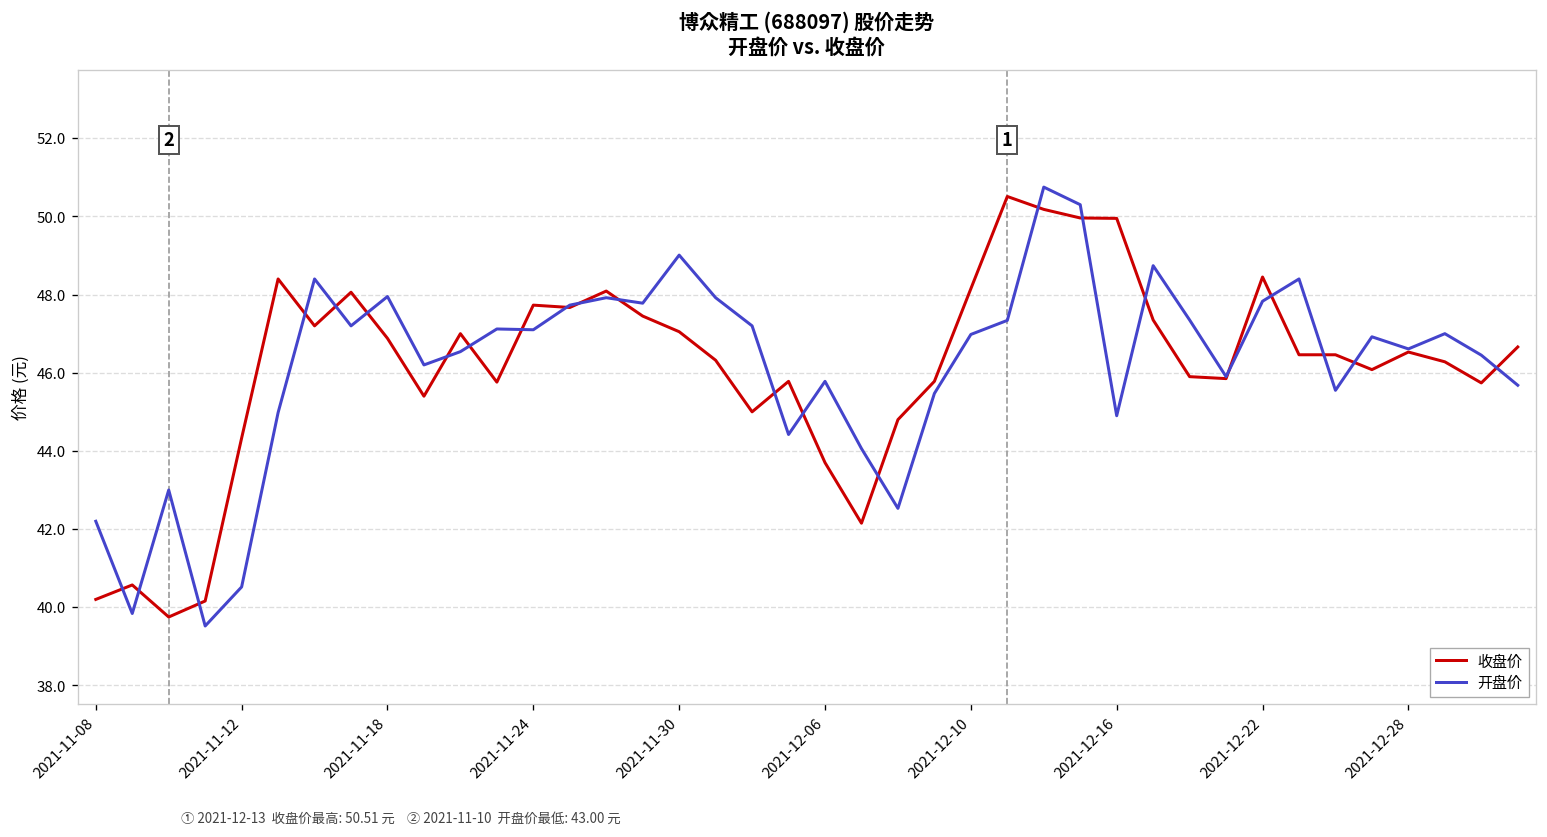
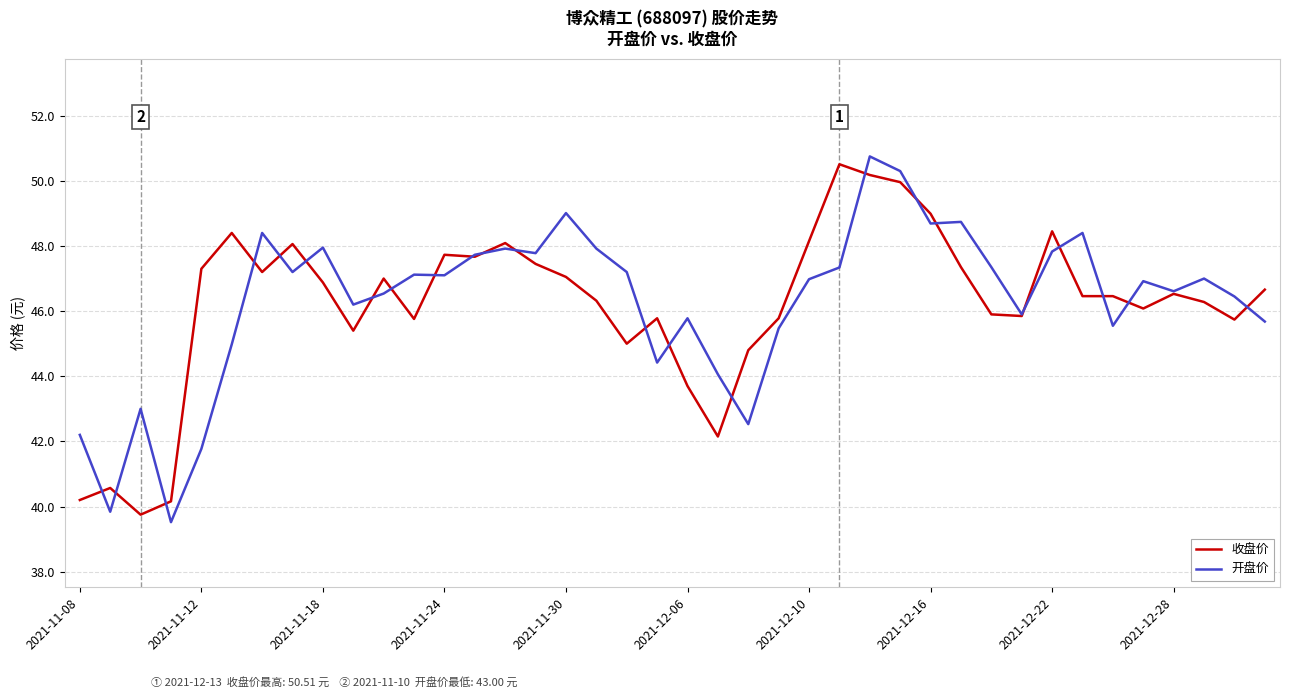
  {
    "收盘价": {
      "2021-11-08": 40.2,
-     "2021-11-12": 44.3,
+     "2021-11-12": 47.3,
      "2021-11-18": 46.9,
      "2021-11-24": 47.7,
      "2021-11-30": 47.1,
      "2021-12-06": 43.7,
      "2021-12-10": 48.2,
-     "2021-12-16": 50.0,
+     "2021-12-16": 49.0,
      "2021-12-22": 48.5,
      "2021-12-28": 46.5
    },
    "开盘价": {
      "2021-11-08": 42.2,
-     "2021-11-12": 40.5,
+     "2021-11-12": 41.8,
      "2021-11-18": 48.0,
      "2021-11-24": 47.1,
      "2021-11-30": 49.0,
      "2021-12-06": 45.8,
      "2021-12-10": 47.0,
-     "2021-12-16": 44.9,
+     "2021-12-16": 48.7,
      "2021-12-22": 47.8,
      "2021-12-28": 46.6
    }
  }
